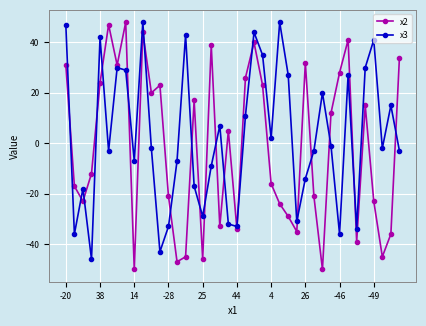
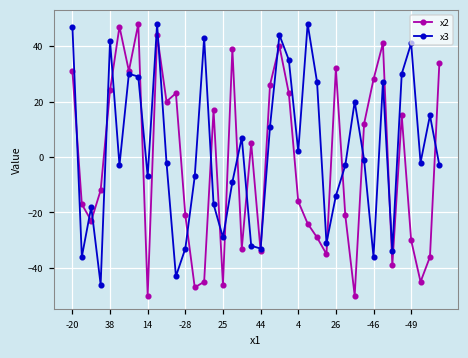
  {
    "x2": {
      "38": 24,
      "14": -50,
      "4": -16,
      "26": 32,
      "-46": 28,
-     "-49": -23
+     "-49": -30
    },
    "x3": {
      "38": 42,
      "14": -7,
      "4": 2,
      "26": -14,
      "-46": -36
    }
  }
